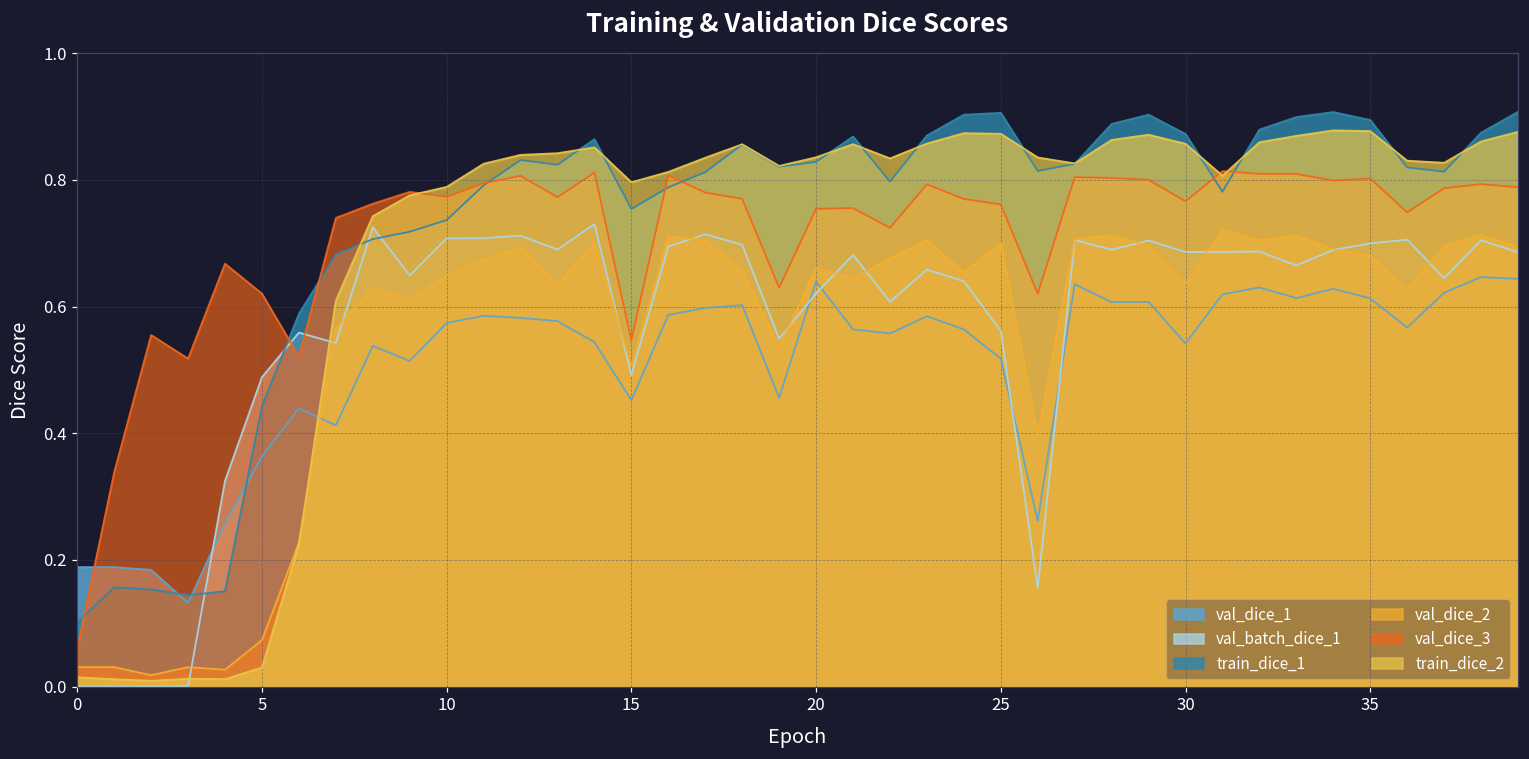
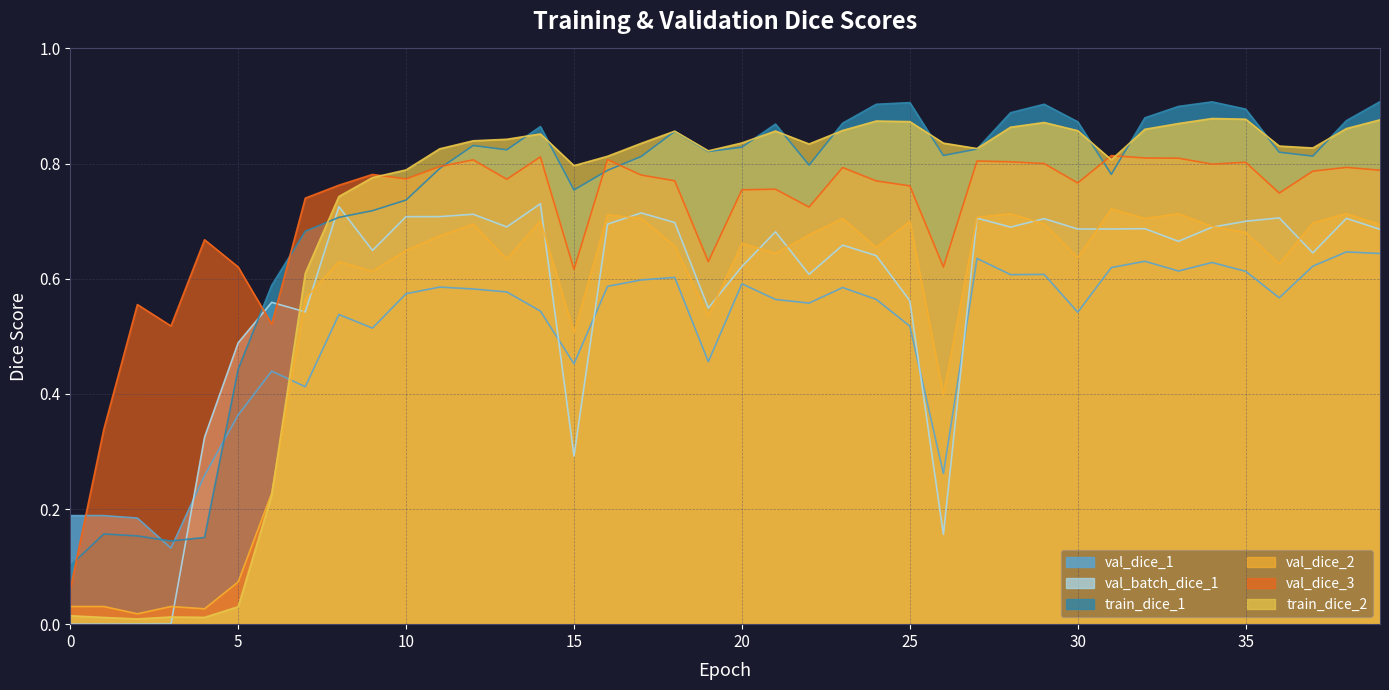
  {
    "val_dice_1": {
      "0": 0.19,
      "5": 0.36,
      "10": 0.57,
      "15": 0.45,
-     "20": 0.64,
+     "20": 0.59,
      "25": 0.52,
      "30": 0.54,
      "35": 0.61
    },
    "val_batch_dice_1": {
      "0": 0.00,
      "5": 0.49,
      "10": 0.71,
-     "15": 0.49,
+     "15": 0.29,
      "20": 0.62,
      "25": 0.56,
      "30": 0.69,
      "35": 0.70
    },
    "train_dice_1": {
      "0": 0.10,
      "5": 0.44,
      "10": 0.74,
      "15": 0.75,
      "20": 0.83,
      "25": 0.91,
      "30": 0.87,
      "35": 0.89
    },
    "val_dice_3": {
      "0": 0.06,
      "5": 0.62,
      "10": 0.77,
-     "15": 0.55,
+     "15": 0.62,
      "20": 0.75,
      "25": 0.76,
      "30": 0.77,
      "35": 0.80
    }
  }
